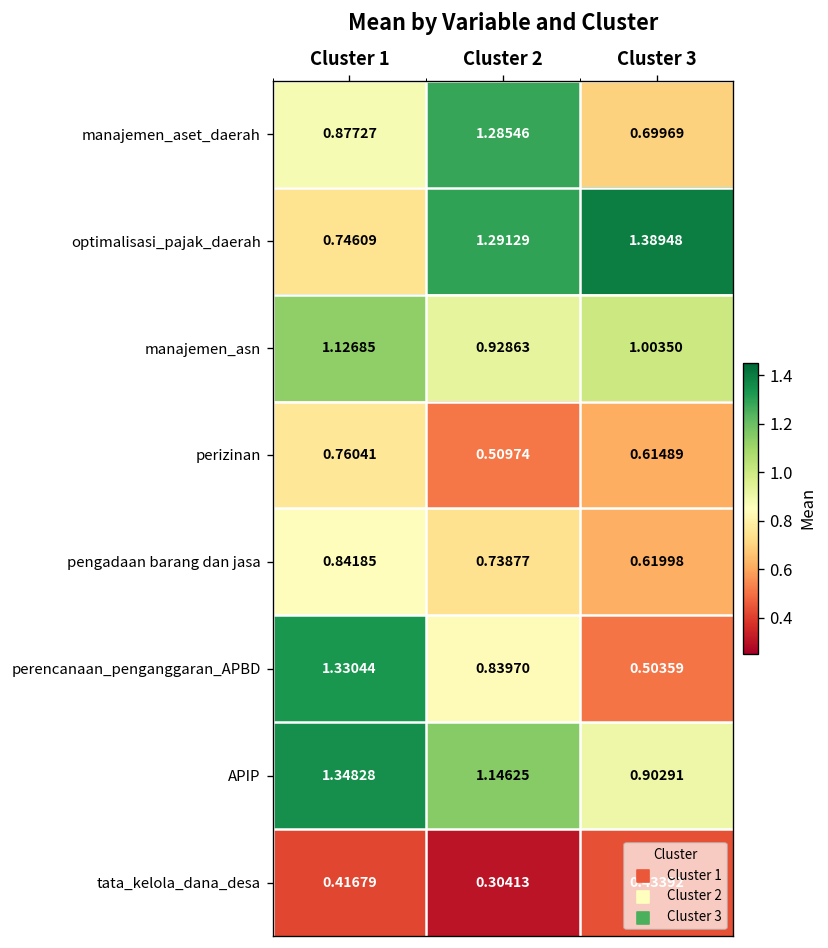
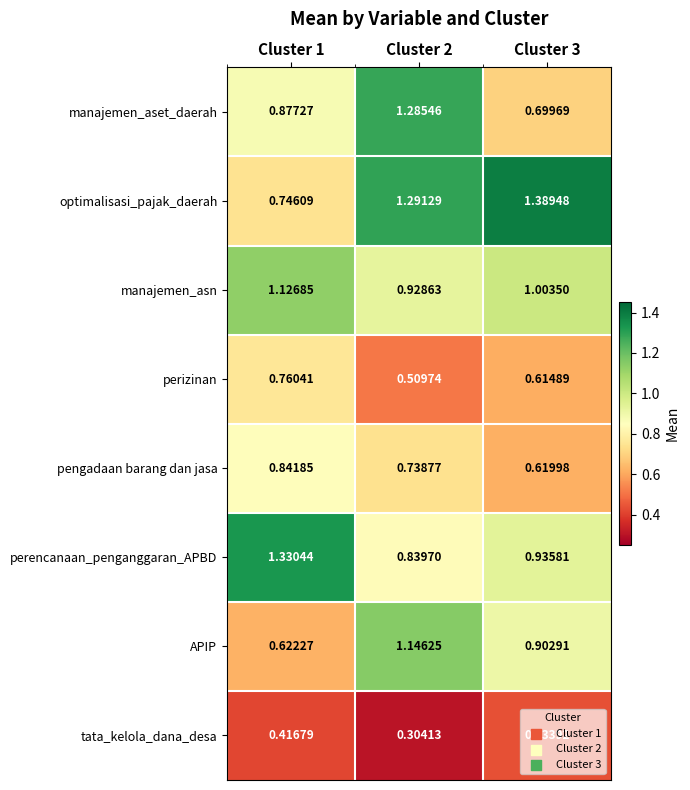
  {
    "manajemen_aset_daerah": {
      "Cluster 1": 0.87727,
      "Cluster 2": 1.28546,
      "Cluster 3": 0.69969
    },
    "optimalisasi_pajak_daerah": {
      "Cluster 1": 0.74609,
      "Cluster 2": 1.29129,
      "Cluster 3": 1.38948
    },
    "manajemen_asn": {
      "Cluster 1": 1.12685,
      "Cluster 2": 0.92863,
      "Cluster 3": 1.00350
    },
    "perizinan": {
      "Cluster 1": 0.76041,
      "Cluster 2": 0.50974,
      "Cluster 3": 0.61489
    },
    "pengadaan barang dan jasa": {
      "Cluster 1": 0.84185,
      "Cluster 2": 0.73877,
      "Cluster 3": 0.61998
    },
    "perencanaan_penganggaran_APBD": {
      "Cluster 1": 1.33044,
      "Cluster 2": 0.83970,
-     "Cluster 3": 0.50359
+     "Cluster 3": 0.93581
    },
    "APIP": {
-     "Cluster 1": 1.34828,
+     "Cluster 1": 0.62227,
      "Cluster 2": 1.14625,
      "Cluster 3": 0.90291
    },
    "tata_kelola_dana_desa": {
      "Cluster 1": 0.41679,
      "Cluster 2": 0.30413
    }
  }
